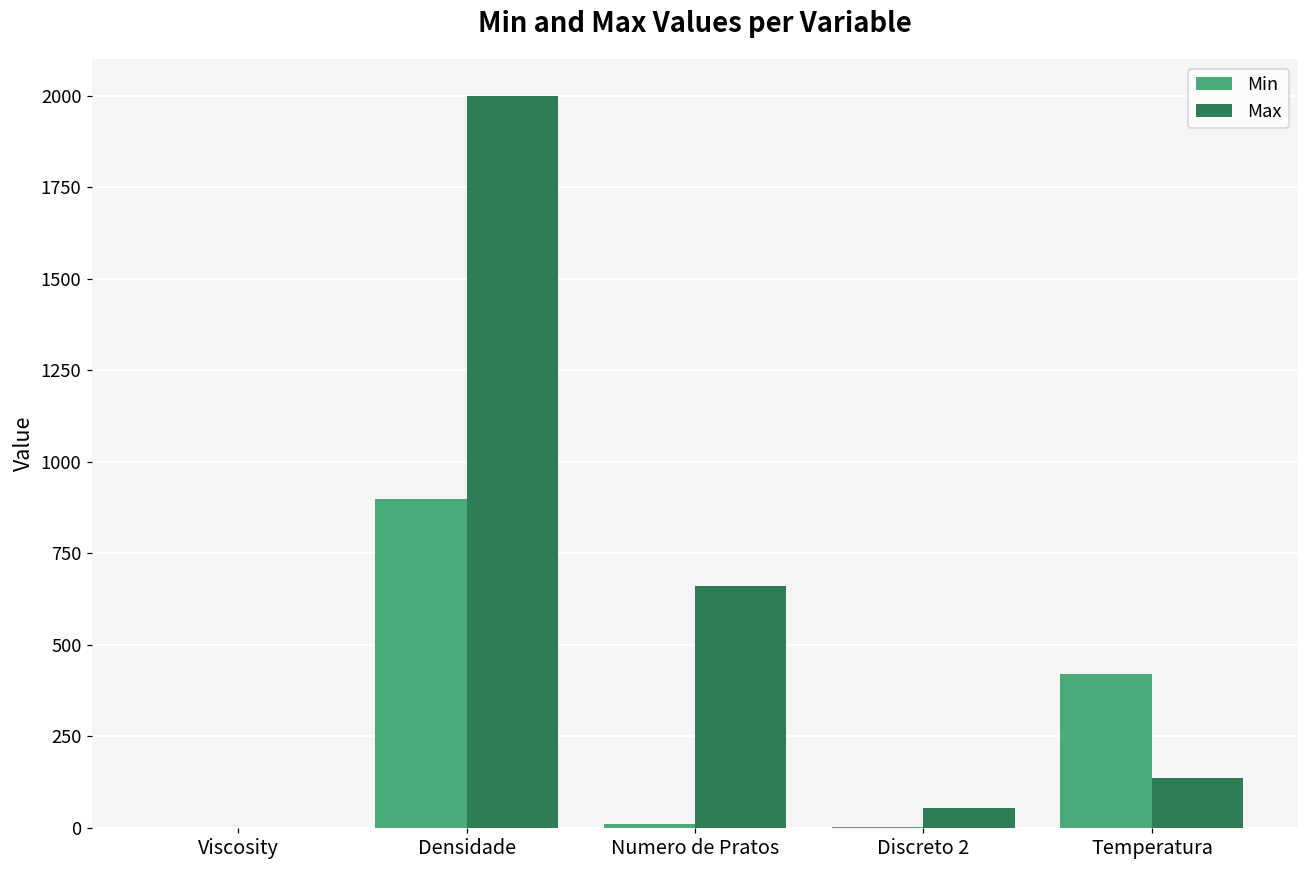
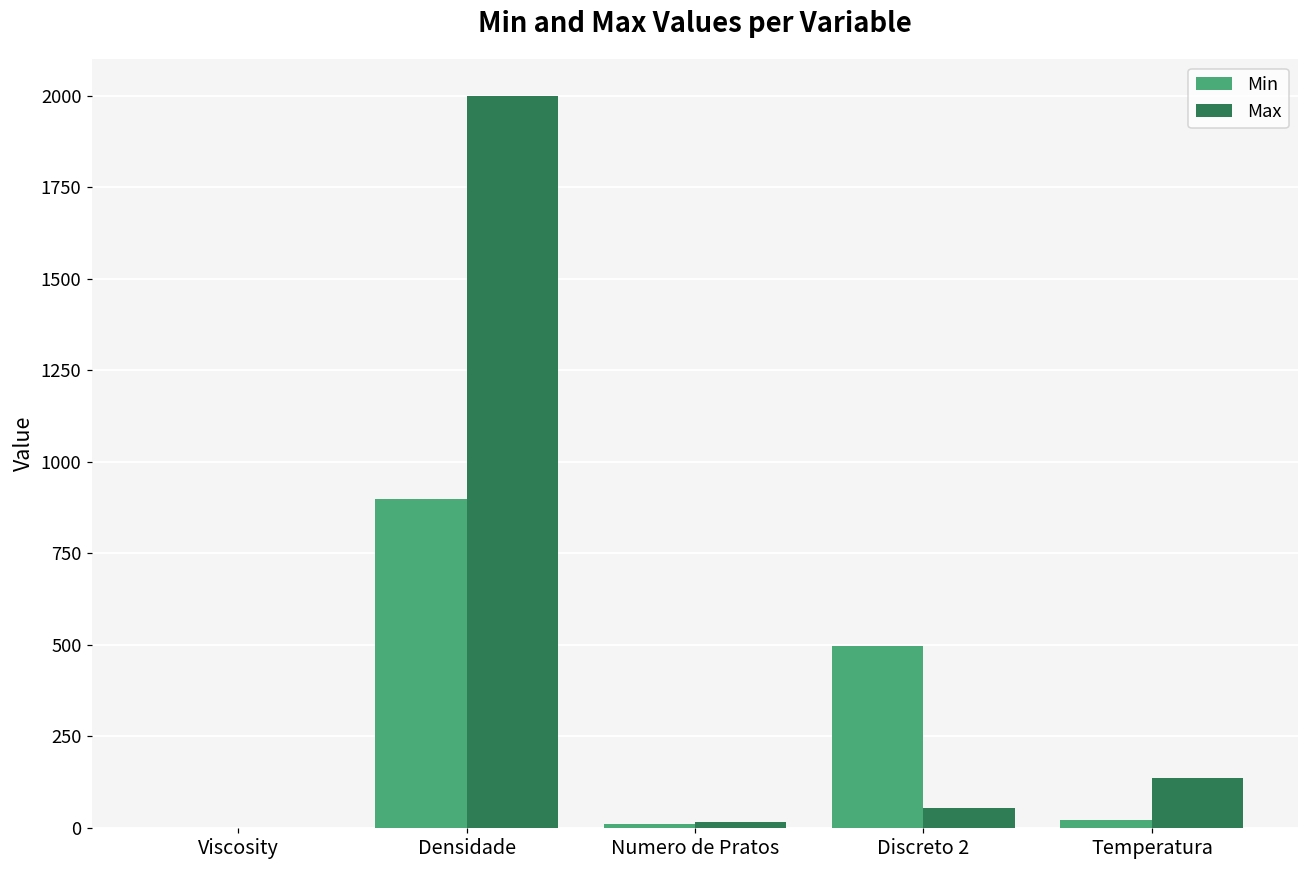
  {
    "Min": {
      "Viscosity": 0,
      "Densidade": 900,
      "Numero de Pratos": 10,
-     "Discreto 2": 0,
-     "Temperatura": 420
+     "Discreto 2": 500,
+     "Temperatura": 20
    },
    "Max": {
      "Viscosity": 0,
      "Densidade": 2000,
-     "Numero de Pratos": 660,
+     "Numero de Pratos": 20,
      "Discreto 2": 50,
      "Temperatura": 140
    }
  }
